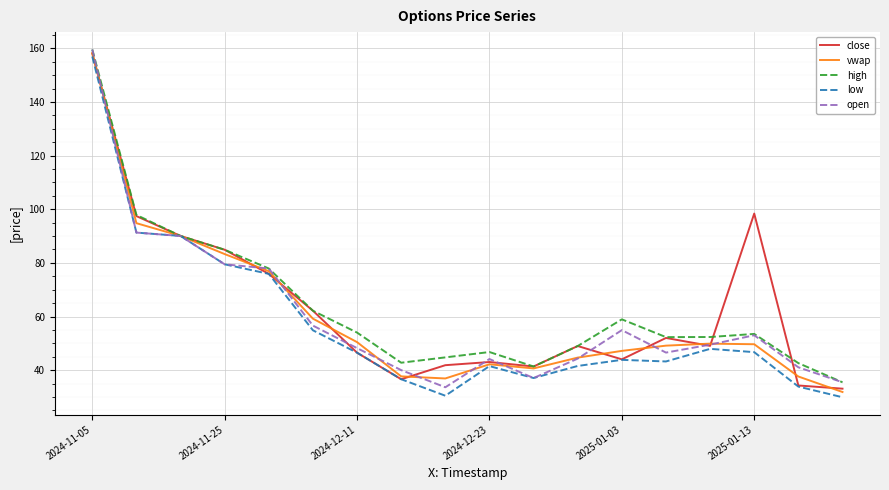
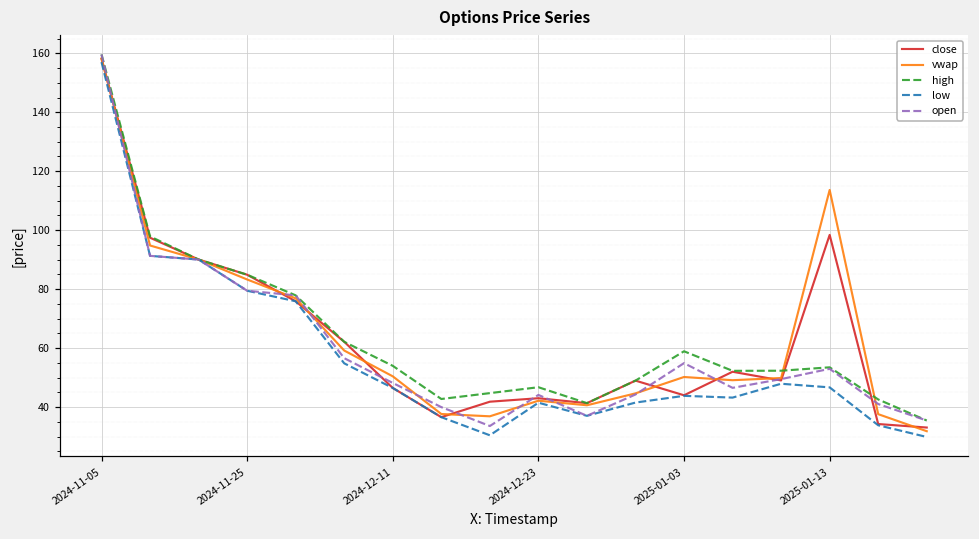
  {
    "close": {
      "2025-01-13": 98
    },
    "vwap": {
      "2024-11-25": 83,
      "2024-12-11": 50,
-     "2025-01-03": 47,
-     "2025-01-13": 50
+     "2025-01-03": 50,
+     "2025-01-13": 114
    },
    "high": {
      "2024-12-11": 54,
      "2024-12-23": 47,
      "2025-01-03": 59
    },
    "low": {
      "2024-11-05": 157,
      "2025-01-13": 47
    },
    "open": {
      "2024-12-11": 48,
      "2024-12-23": 44,
      "2025-01-03": 55
    }
  }
